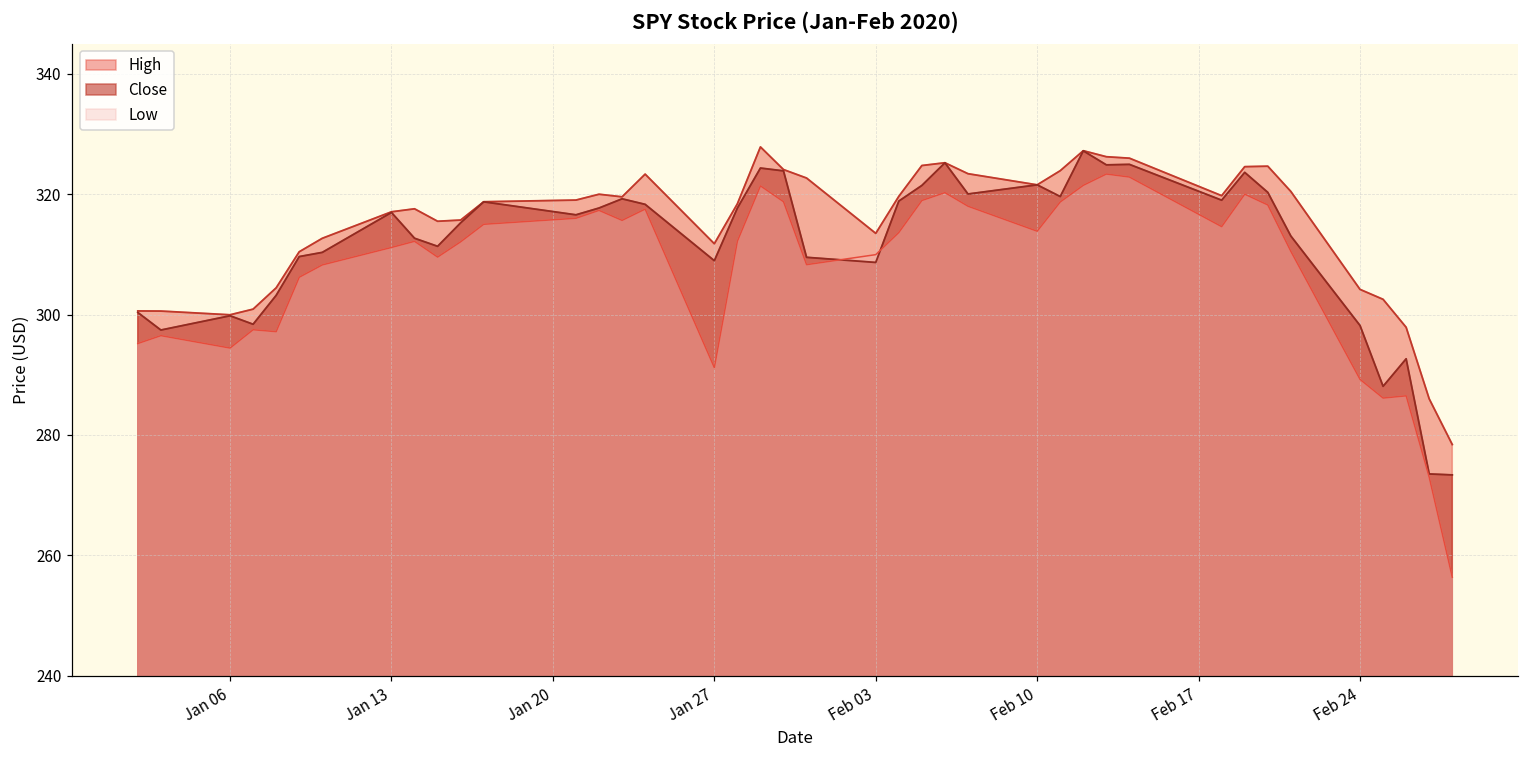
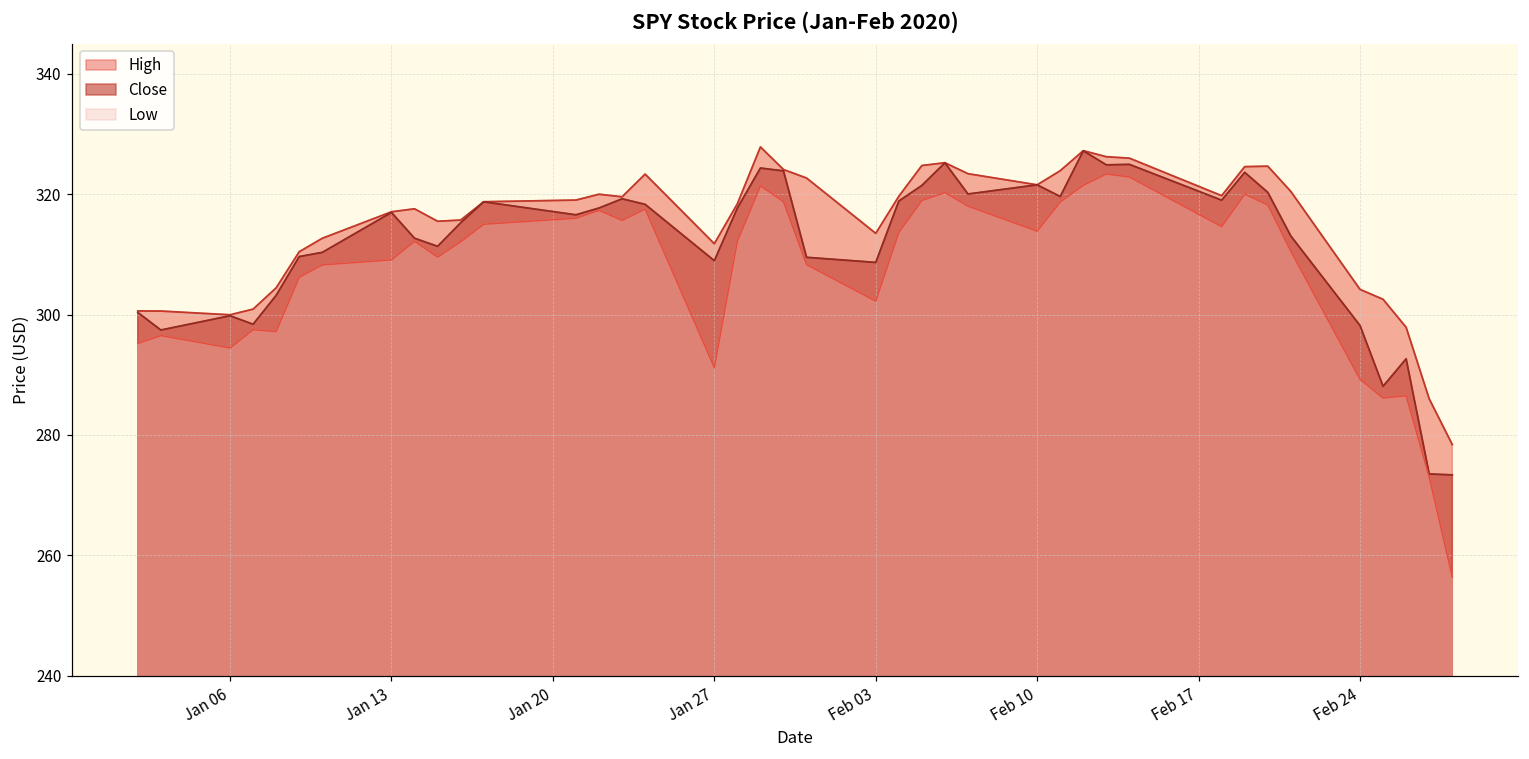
  {
    "Low": {
      "Jan 06": 294,
-     "Jan 13": 311,
+     "Jan 13": 309,
      "Jan 27": 291,
-     "Feb 03": 310,
+     "Feb 03": 302,
      "Feb 10": 314,
      "Feb 24": 289
    }
  }
